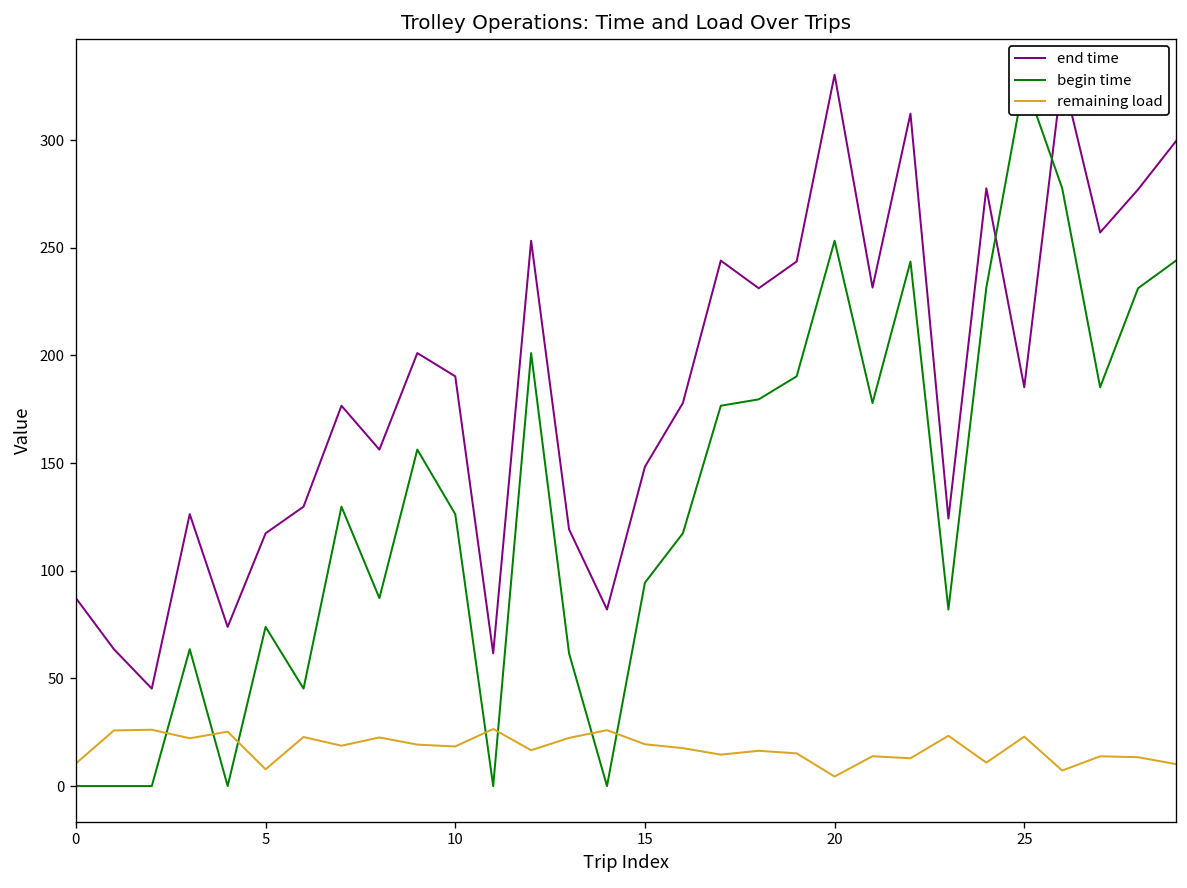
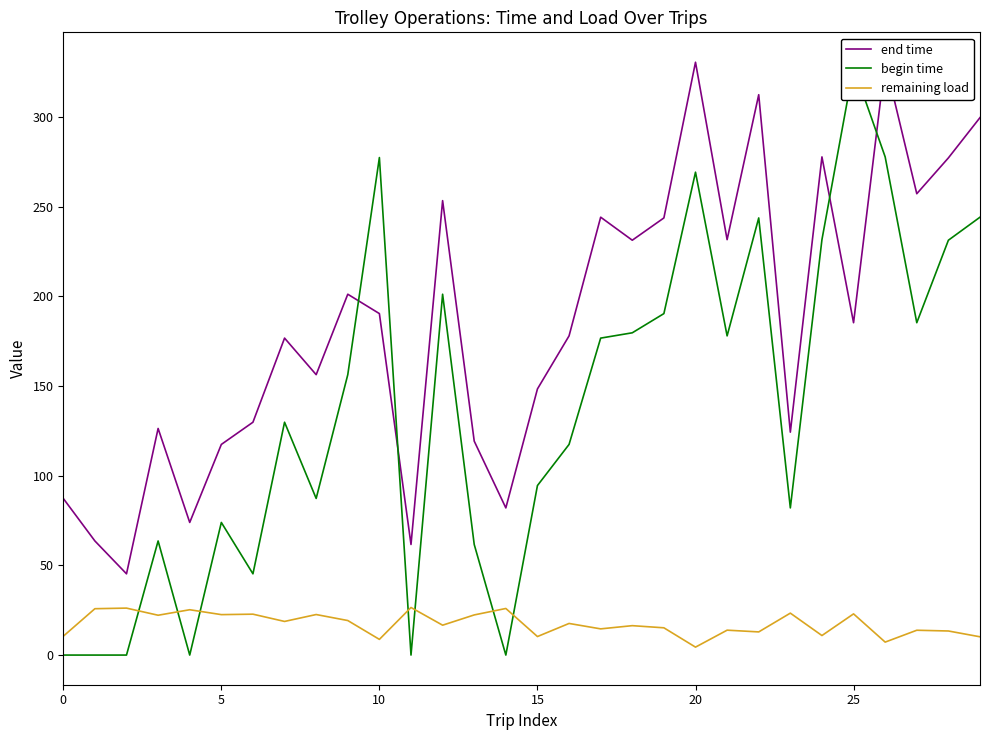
  {
    "end time": {
      "0": 87,
      "5": 117,
      "10": 190,
      "15": 148,
      "20": 330,
      "25": 185
    },
    "begin time": {
      "0": 0,
      "5": 74,
-     "10": 126,
+     "10": 277,
      "15": 94,
-     "20": 253
+     "20": 269
    },
    "remaining load": {
      "0": 11,
-     "5": 8,
-     "10": 18,
-     "15": 19,
+     "5": 23,
+     "10": 9,
+     "15": 10,
      "20": 4,
      "25": 23
    }
  }
